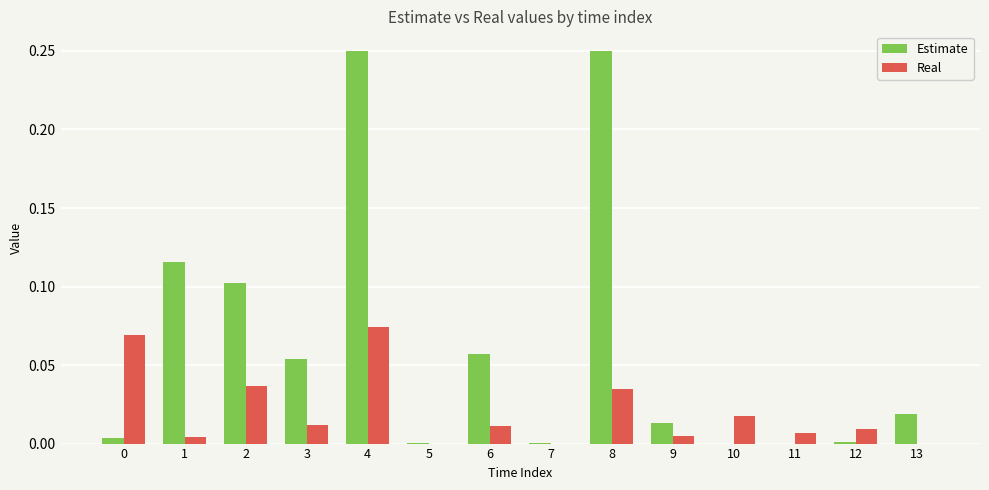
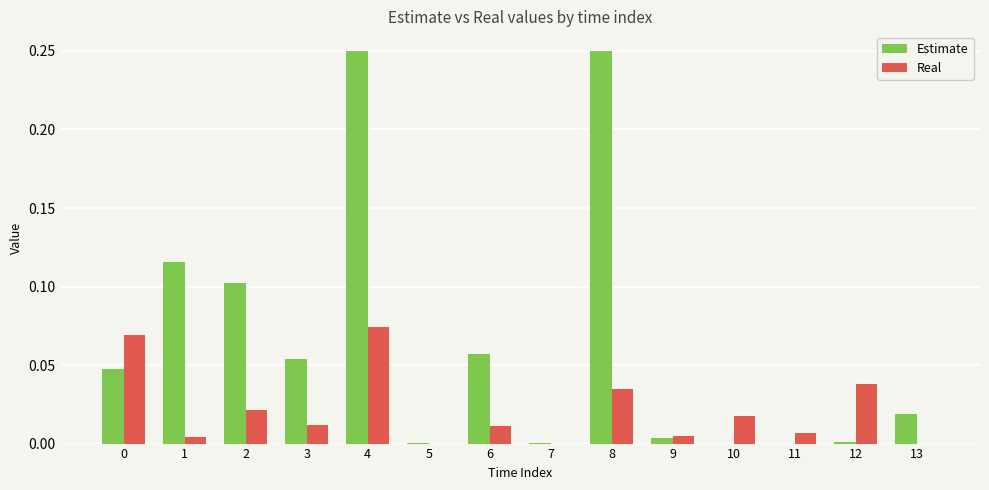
  {
    "Estimate": {
-     "0": 0.003,
+     "0": 0.048,
      "1": 0.115,
      "2": 0.103,
      "3": 0.054,
      "4": 0.250,
      "6": 0.057,
      "8": 0.250,
-     "9": 0.013,
+     "9": 0.003,
      "13": 0.019
    },
    "Real": {
      "0": 0.069,
      "1": 0.004,
-     "2": 0.037,
+     "2": 0.021,
      "3": 0.012,
      "4": 0.074,
      "5": 0.000,
      "6": 0.011,
      "7": 0.000,
      "8": 0.035,
      "9": 0.005,
      "10": 0.018,
      "11": 0.007,
-     "12": 0.010,
+     "12": 0.038,
      "13": 0.000
    }
  }
